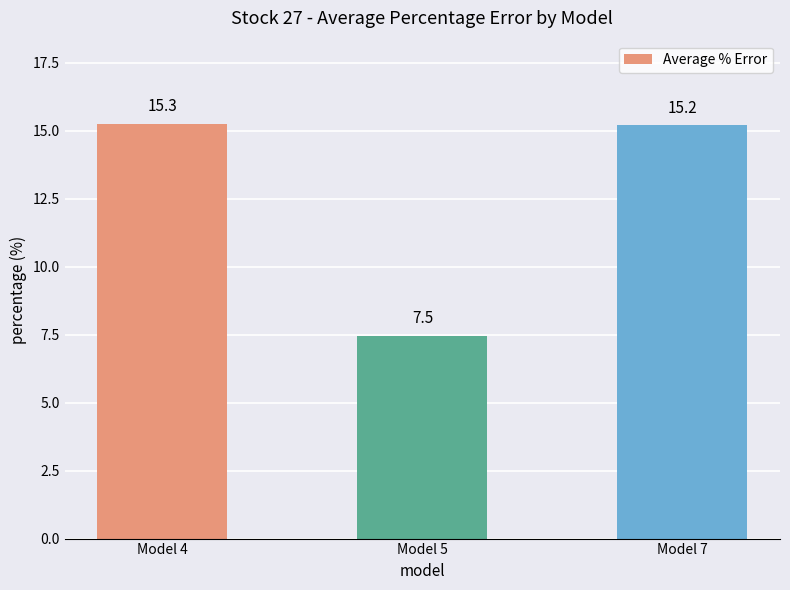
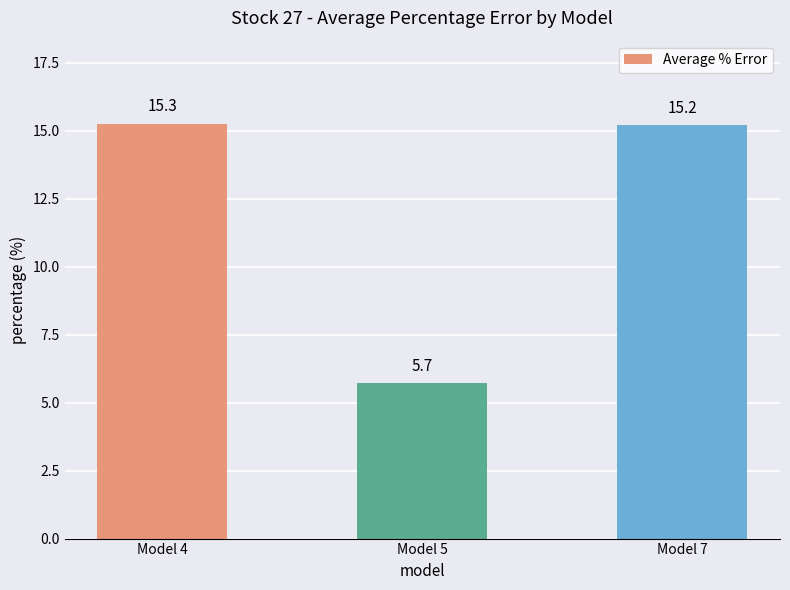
  {
    "Model 4": 15.3,
-   "Model 5": 7.5,
+   "Model 5": 5.7,
    "Model 7": 15.2
  }
